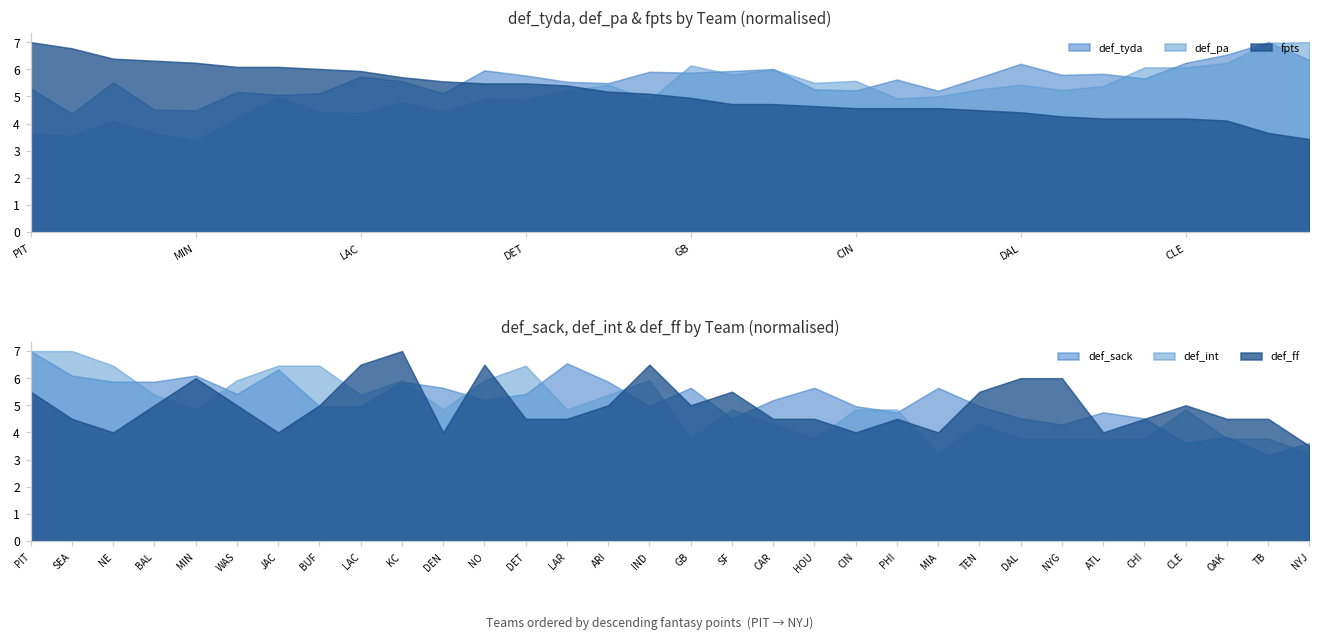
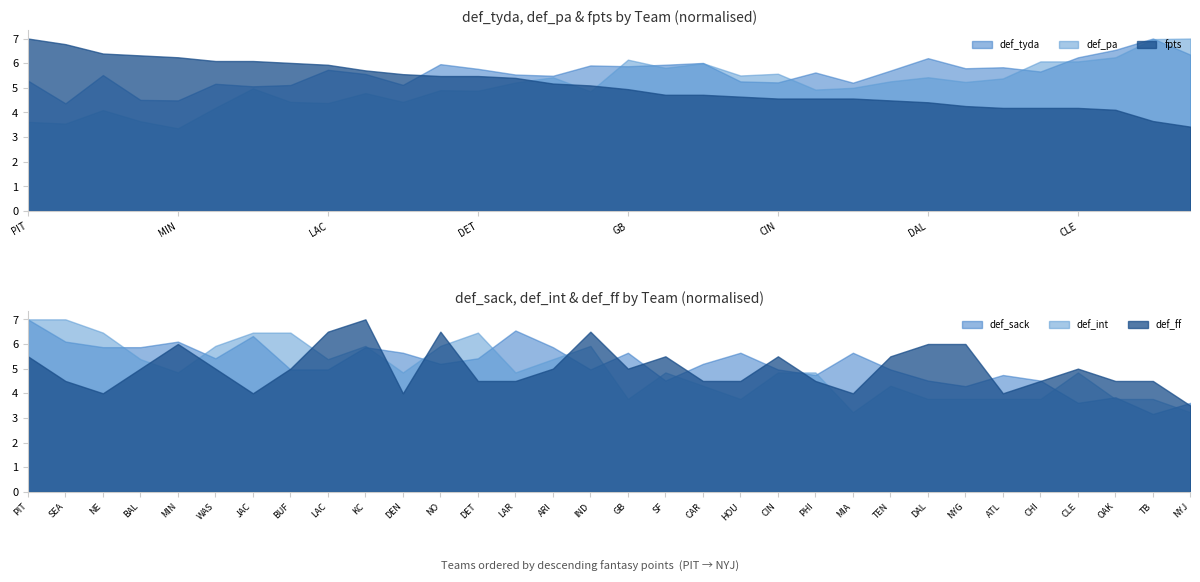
  {
    "def_tyda, def_pa & fpts by Team (normalised)": {
      "fpts": {
        "PIT": 7.0,
        "MIN": 6.2,
        "LAC": 5.9,
        "DET": 5.5,
        "GB": 4.9,
        "CIN": 4.6,
        "DAL": 4.4,
        "CLE": 4.2
      }
    },
    "def_sack, def_int & def_ff by Team (normalised)": {
      "def_ff": {
        "PIT": 5.5,
        "SEA": 4.5,
        "NE": 4.0,
        "BAL": 5.0,
        "WAS": 5.0,
        "JAC": 4.0,
        "LAC": 6.5,
        "KC": 7.0,
        "DEN": 4.0,
        "NO": 6.5,
        "DET": 4.5,
        "LAR": 4.5,
        "ARI": 5.0,
        "IND": 6.5,
        "GB": 5.0,
        "SF": 5.5,
        "CAR": 4.5,
        "HOU": 4.5,
-       "CIN": 4.0,
+       "CIN": 5.5,
        "PHI": 4.5,
        "MIA": 4.0,
        "TEN": 5.5,
        "DAL": 6.0,
        "NYG": 6.0,
        "ATL": 4.0,
        "CLE": 5.0,
        "OAK": 4.5,
        "TB": 4.5,
        "NYJ": 3.5
      }
    }
  }
